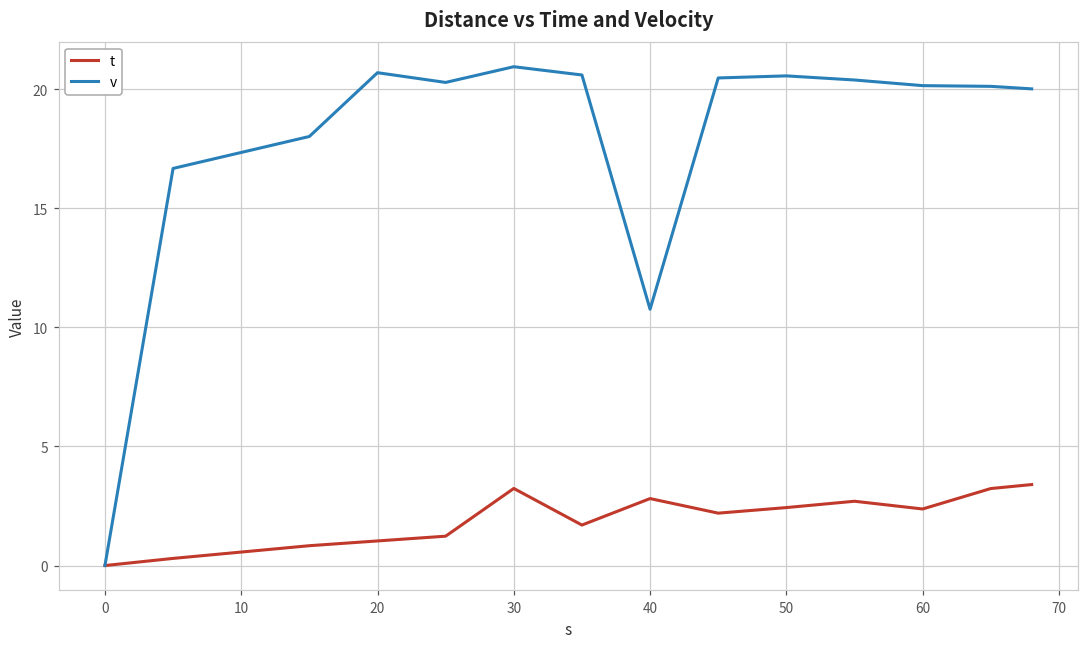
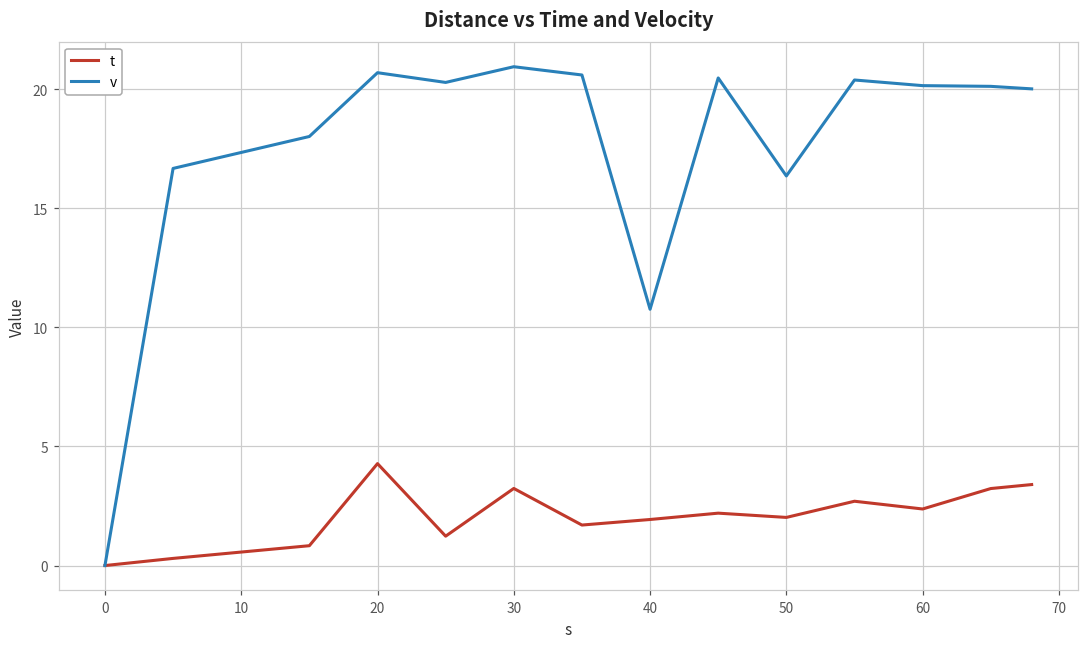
  {
    "t": {
-     "20": 1.0,
+     "20": 4.3,
      "30": 3.2,
-     "40": 2.8,
-     "50": 2.4,
+     "40": 1.9,
+     "50": 2.0,
      "60": 2.4
    },
    "v": {
      "20": 20.7,
      "30": 20.9,
      "40": 10.8,
-     "50": 20.6,
+     "50": 16.4,
      "60": 20.1
    }
  }
